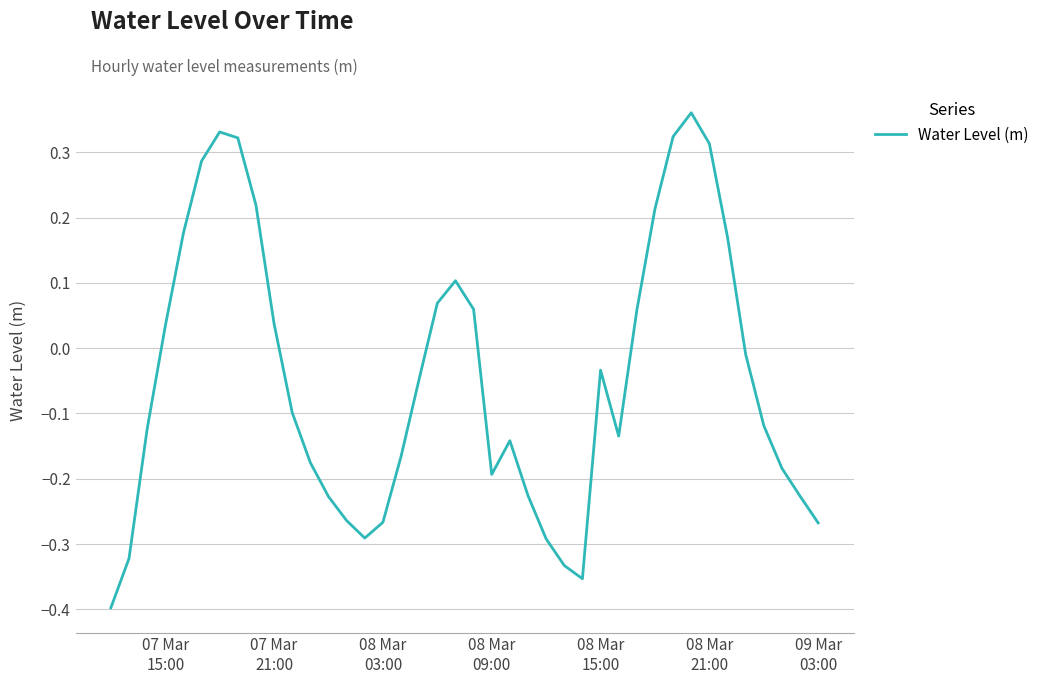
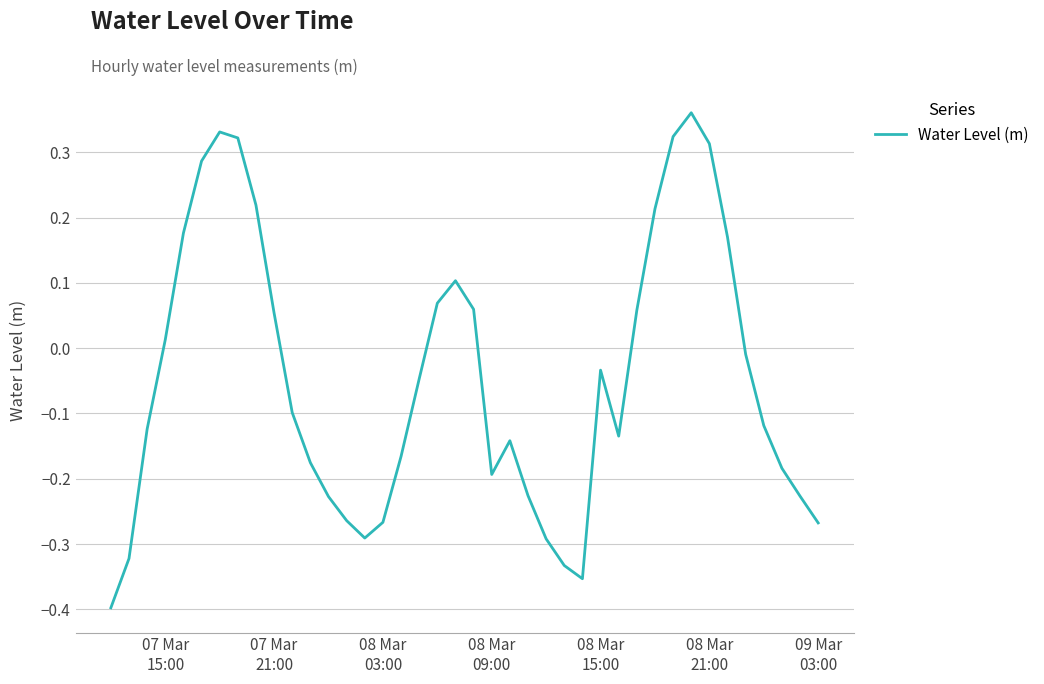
  {
-   "07 Mar 15:00": 0.03,
-   "07 Mar 21:00": 0.04,
+   "07 Mar 15:00": 0.01,
+   "07 Mar 21:00": 0.05,
    "08 Mar 03:00": -0.27,
    "08 Mar 09:00": -0.19,
    "08 Mar 15:00": -0.03,
    "08 Mar 21:00": 0.31,
    "09 Mar 03:00": -0.27
  }
